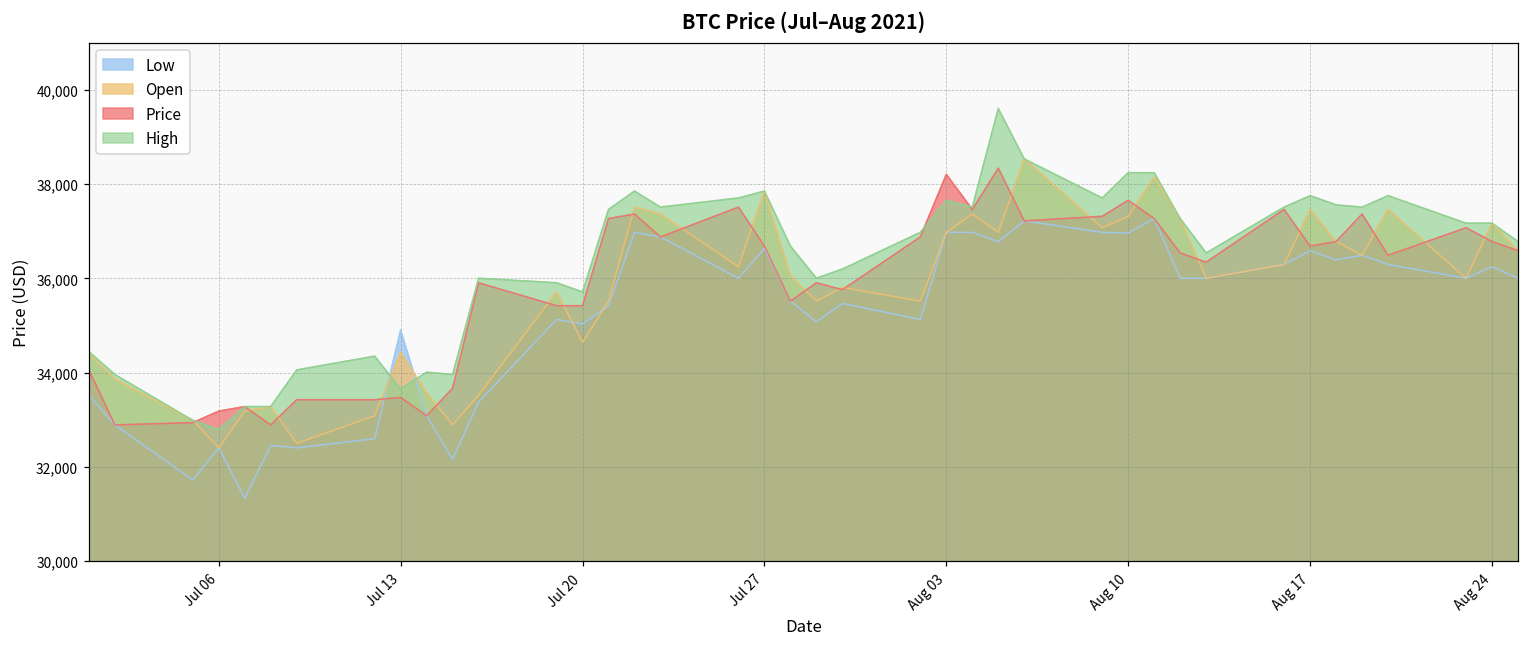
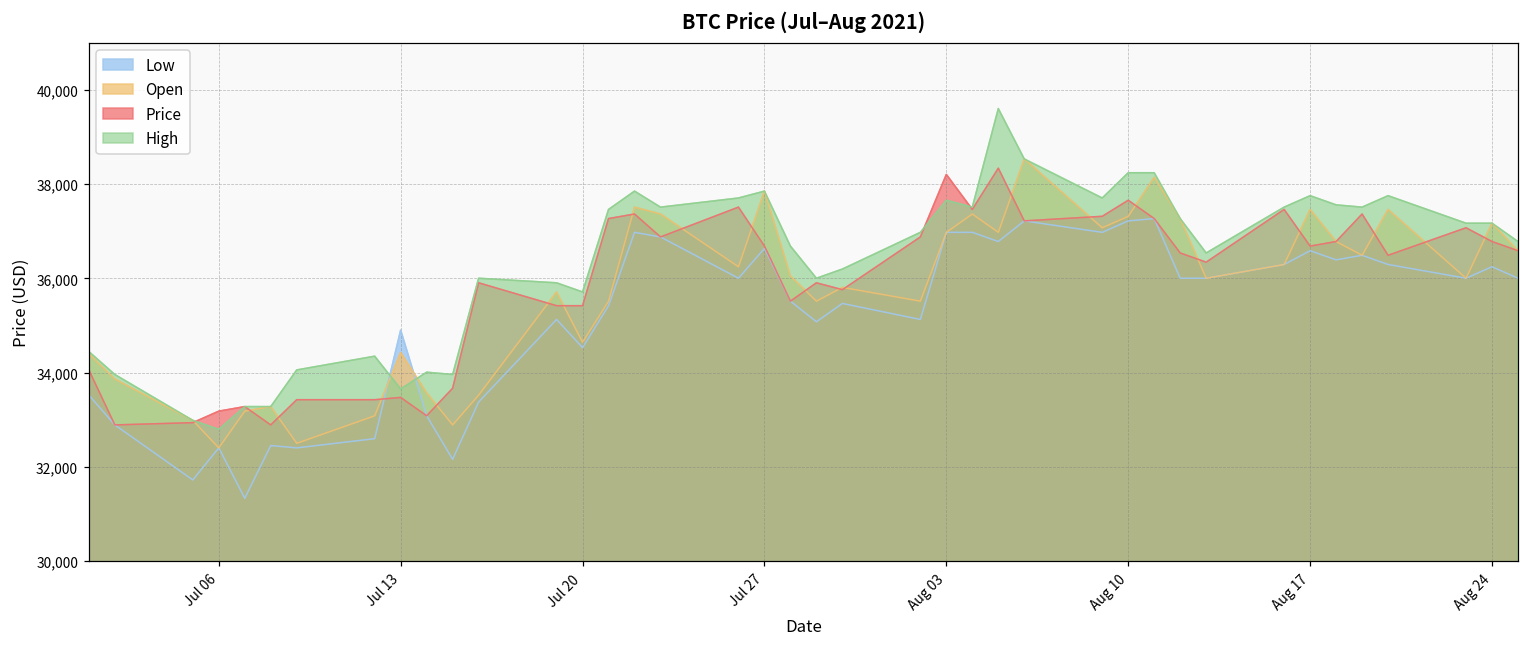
  {
    "Low": {
      "Jul 13": "34,900",
-     "Jul 20": "35,000",
-     "Aug 10": "37,000",
+     "Jul 20": "34,500",
+     "Aug 10": "37,200",
      "Aug 17": "36,600",
      "Aug 24": "36,200"
    },
    "Open": {
      "Jul 13": "34,400",
      "Jul 20": "34,600",
      "Aug 10": "37,300",
      "Aug 17": "37,500"
    },
    "Price": {
      "Jul 06": "33,200",
      "Jul 13": "33,500",
      "Jul 20": "35,400",
      "Aug 03": "38,200",
      "Aug 10": "37,700",
      "Aug 17": "36,700",
      "Aug 24": "36,800"
    },
    "High": {
      "Jul 06": "32,800",
      "Jul 13": "33,700",
      "Jul 20": "35,700",
      "Aug 03": "37,700",
      "Aug 10": "38,200",
      "Aug 17": "37,800"
    }
  }
